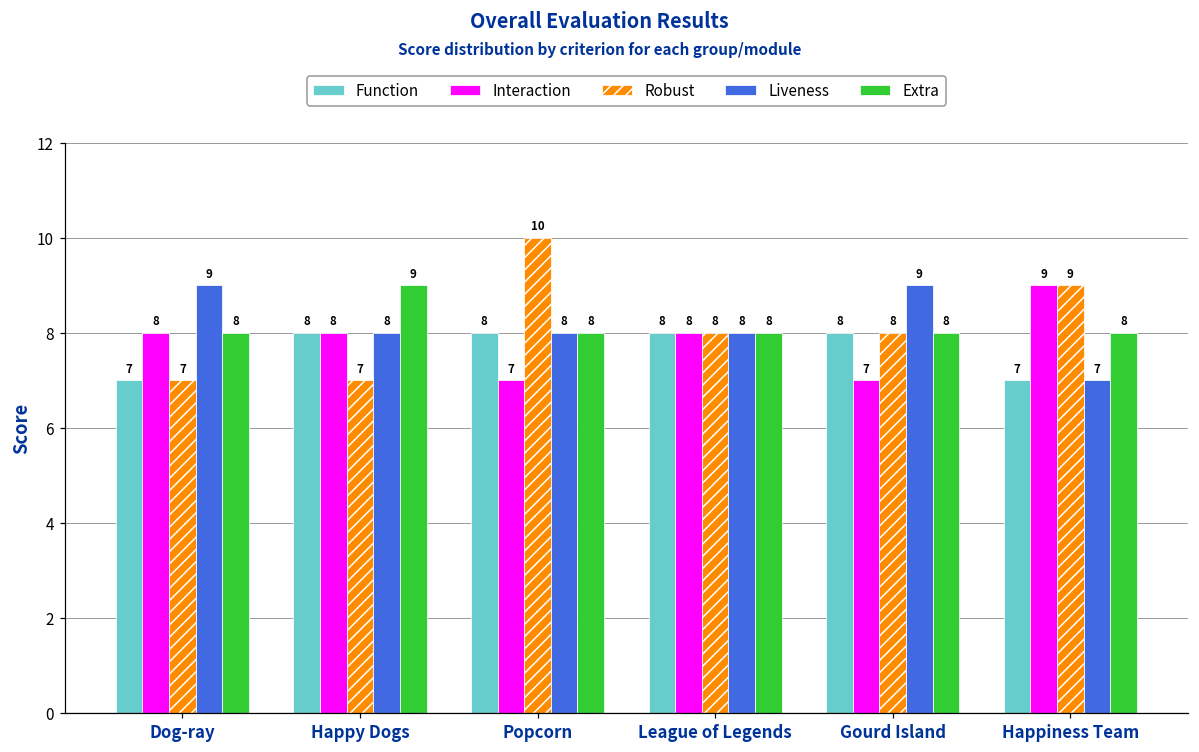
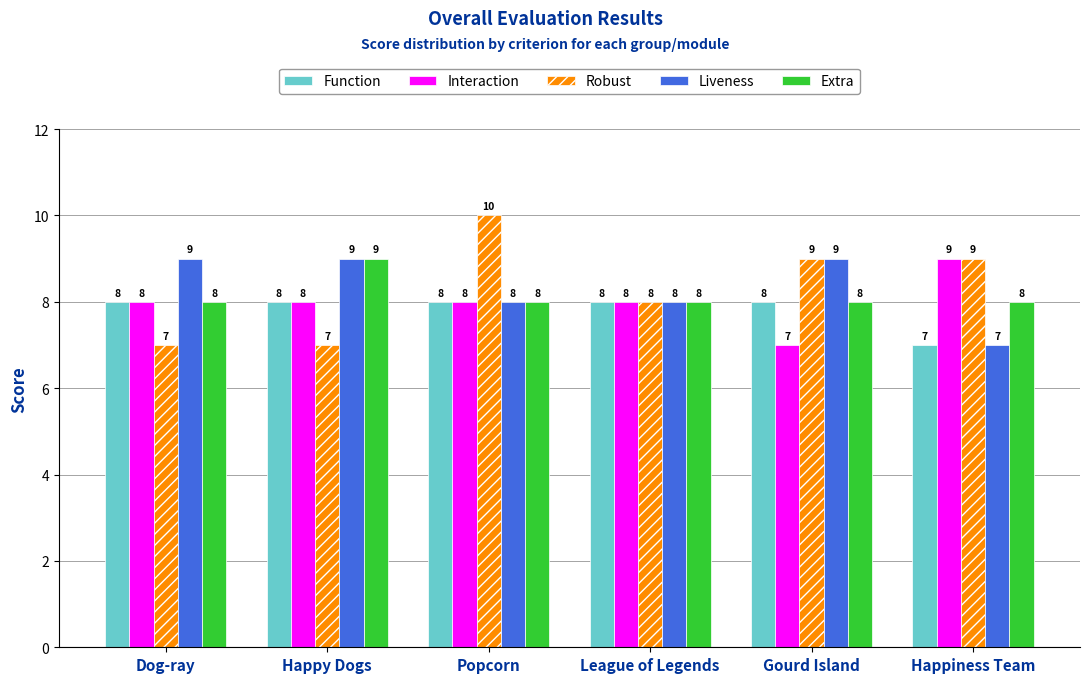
  {
    "Function": {
-     "Dog-ray": 7,
+     "Dog-ray": 8,
      "Happy Dogs": 8,
      "Popcorn": 8,
      "League of Legends": 8,
      "Gourd Island": 8,
      "Happiness Team": 7
    },
    "Interaction": {
      "Dog-ray": 8,
      "Happy Dogs": 8,
-     "Popcorn": 7,
+     "Popcorn": 8,
      "League of Legends": 8,
      "Gourd Island": 7,
      "Happiness Team": 9
    },
    "Robust": {
      "Dog-ray": 7,
      "Happy Dogs": 7,
      "Popcorn": 10,
      "League of Legends": 8,
-     "Gourd Island": 8,
+     "Gourd Island": 9,
      "Happiness Team": 9
    },
    "Liveness": {
      "Dog-ray": 9,
-     "Happy Dogs": 8,
+     "Happy Dogs": 9,
      "Popcorn": 8,
      "League of Legends": 8,
      "Gourd Island": 9,
      "Happiness Team": 7
    },
    "Extra": {
      "Dog-ray": 8,
      "Happy Dogs": 9,
      "Popcorn": 8,
      "League of Legends": 8,
      "Gourd Island": 8,
      "Happiness Team": 8
    }
  }
